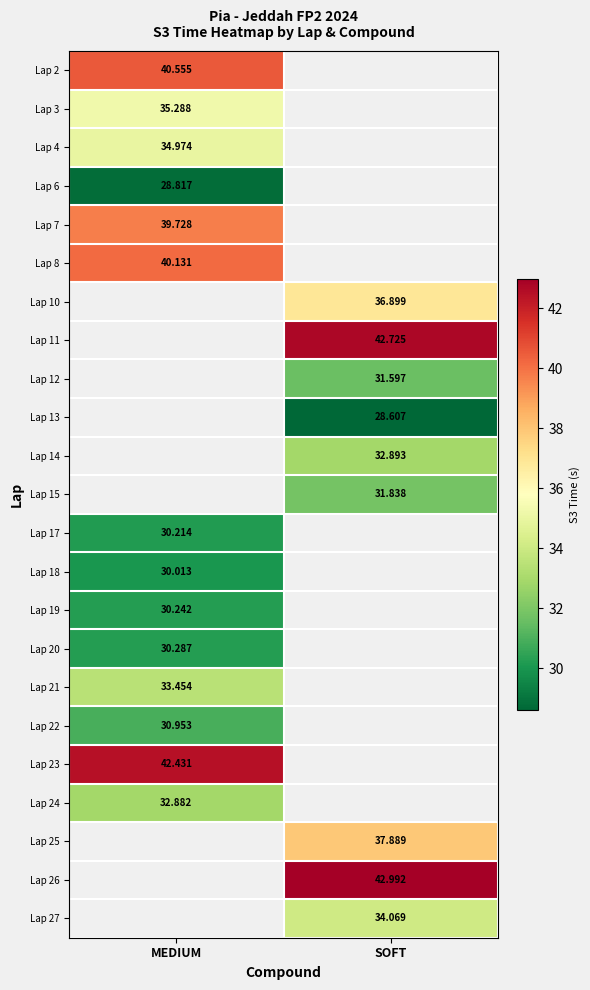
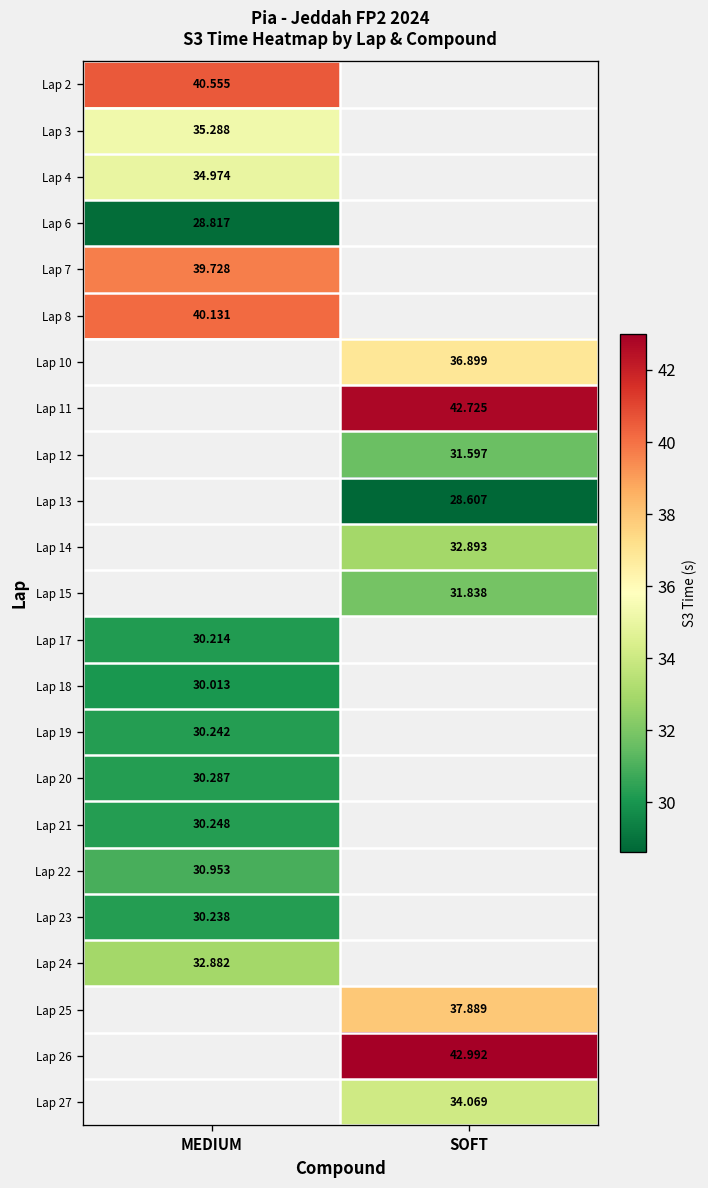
  {
    "Lap 2": {
      "MEDIUM": 40.555
    },
    "Lap 3": {
      "MEDIUM": 35.288
    },
    "Lap 4": {
      "MEDIUM": 34.974
    },
    "Lap 6": {
      "MEDIUM": 28.817
    },
    "Lap 7": {
      "MEDIUM": 39.728
    },
    "Lap 8": {
      "MEDIUM": 40.131
    },
    "Lap 10": {
      "SOFT": 36.899
    },
    "Lap 11": {
      "SOFT": 42.725
    },
    "Lap 12": {
      "SOFT": 31.597
    },
    "Lap 13": {
      "SOFT": 28.607
    },
    "Lap 14": {
      "SOFT": 32.893
    },
    "Lap 15": {
      "SOFT": 31.838
    },
    "Lap 17": {
      "MEDIUM": 30.214
    },
    "Lap 18": {
      "MEDIUM": 30.013
    },
    "Lap 19": {
      "MEDIUM": 30.242
    },
    "Lap 20": {
      "MEDIUM": 30.287
    },
    "Lap 21": {
-     "MEDIUM": 33.454
+     "MEDIUM": 30.248
    },
    "Lap 22": {
      "MEDIUM": 30.953
    },
    "Lap 23": {
-     "MEDIUM": 42.431
+     "MEDIUM": 30.238
    },
    "Lap 24": {
      "MEDIUM": 32.882
    },
    "Lap 25": {
      "SOFT": 37.889
    },
    "Lap 26": {
      "SOFT": 42.992
    },
    "Lap 27": {
      "SOFT": 34.069
    }
  }
